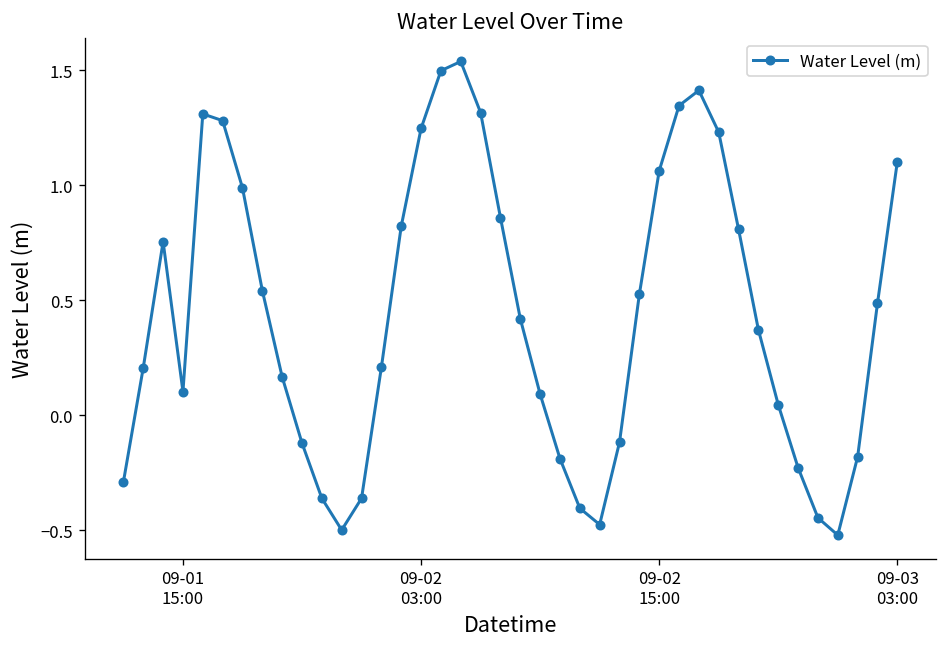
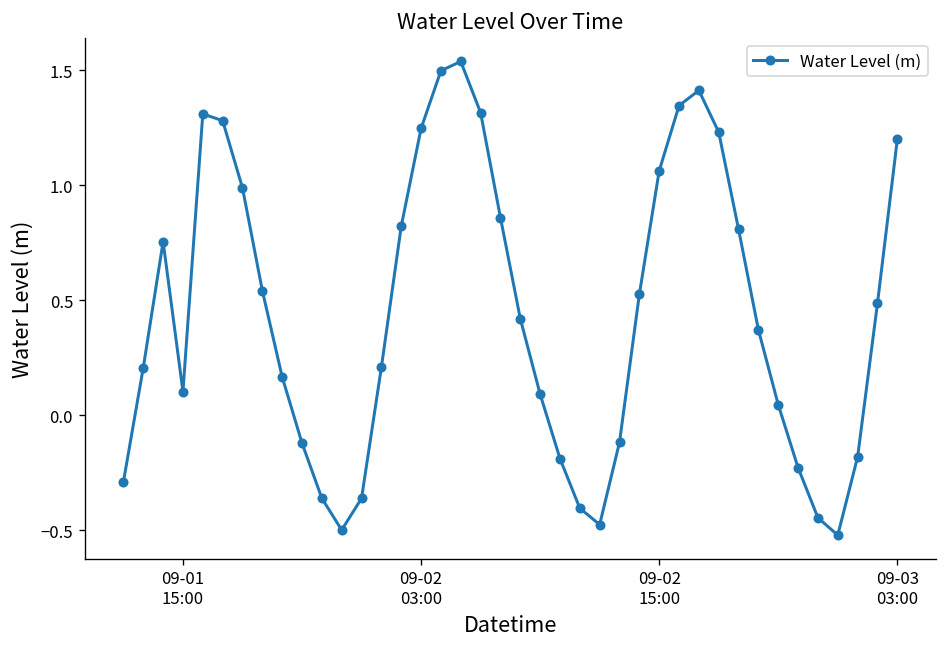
  {
    "09-01 15:00": 0.10,
    "09-02 03:00": 1.25,
    "09-02 15:00": 1.06,
-   "09-03 03:00": 1.10
+   "09-03 03:00": 1.20
  }
